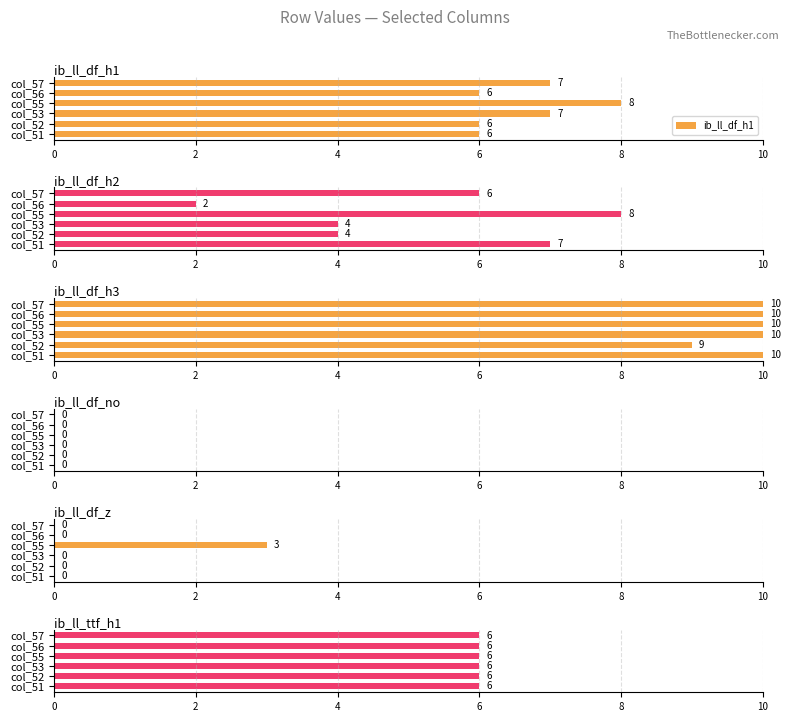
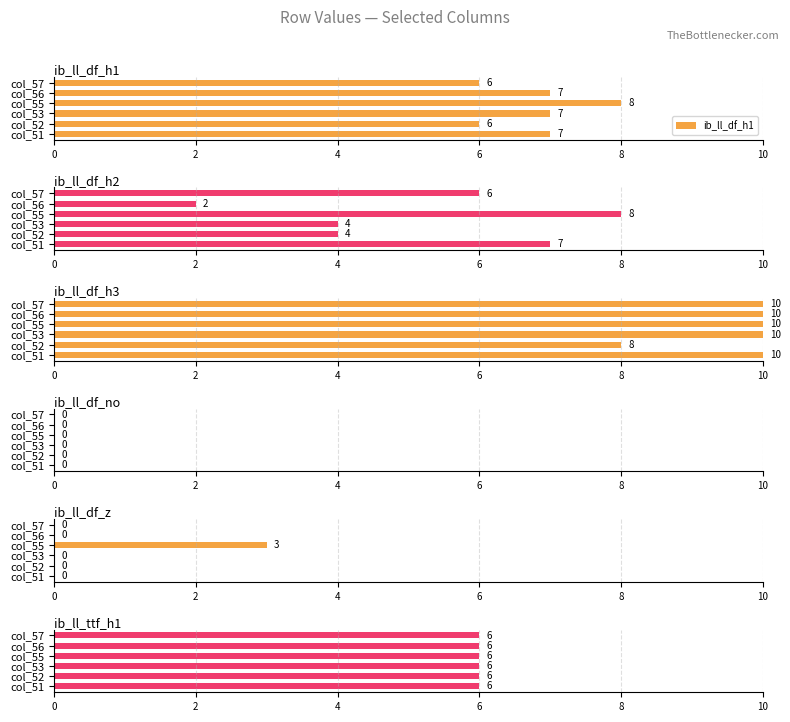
  {
    "ib_ll_df_h1": {
-     "col_57": 7,
-     "col_56": 6,
+     "col_57": 6,
+     "col_56": 7,
      "col_55": 8,
      "col_53": 7,
      "col_52": 6,
-     "col_51": 6
+     "col_51": 7
    },
    "ib_ll_df_h2": {
      "col_57": 6,
      "col_56": 2,
      "col_55": 8,
      "col_53": 4,
      "col_52": 4,
      "col_51": 7
    },
    "ib_ll_df_h3": {
      "col_57": 10,
      "col_56": 10,
      "col_55": 10,
      "col_53": 10,
-     "col_52": 9,
+     "col_52": 8,
      "col_51": 10
    },
    "ib_ll_df_no": {
      "col_57": 0,
      "col_56": 0,
      "col_55": 0,
      "col_53": 0,
      "col_52": 0,
      "col_51": 0
    },
    "ib_ll_df_z": {
      "col_57": 0,
      "col_56": 0,
      "col_55": 3,
      "col_53": 0,
      "col_52": 0,
      "col_51": 0
    },
    "ib_ll_ttf_h1": {
      "col_57": 6,
      "col_56": 6,
      "col_55": 6,
      "col_53": 6,
      "col_52": 6,
      "col_51": 6
    }
  }
